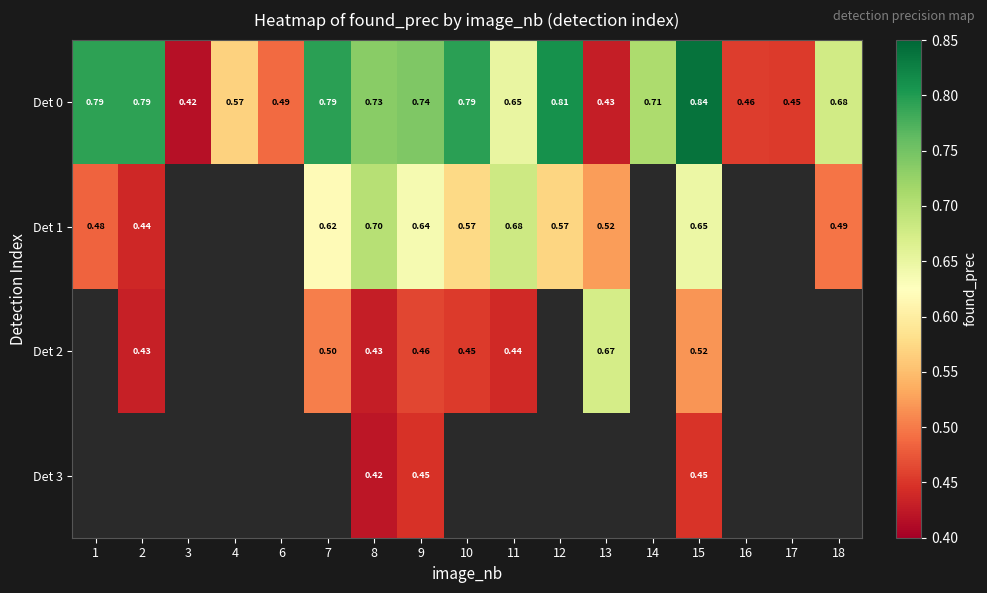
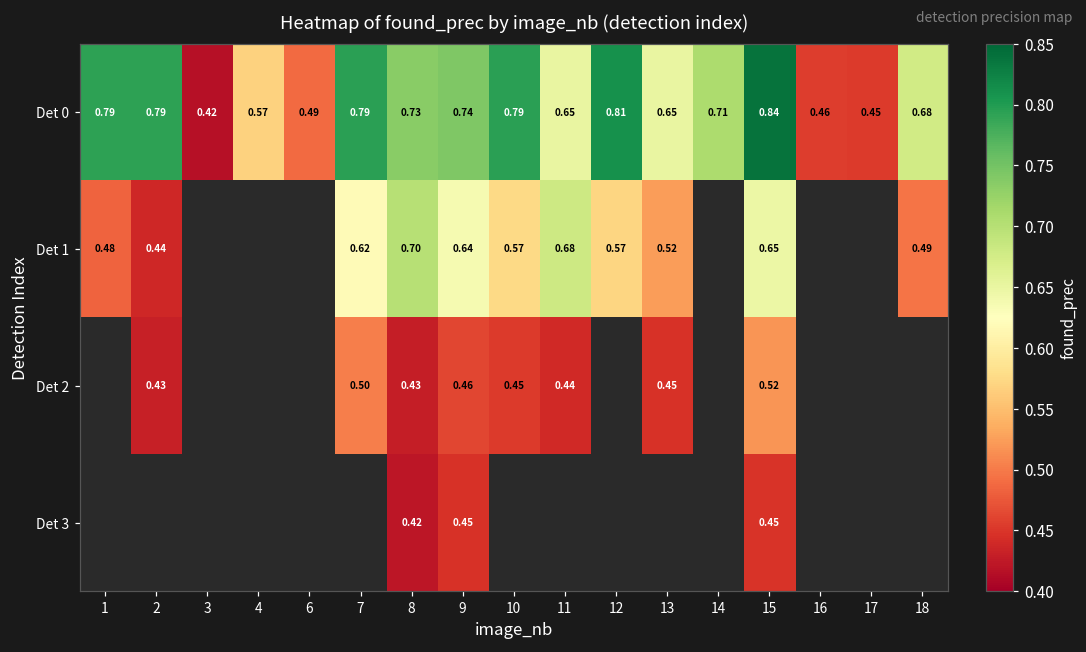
  {
    "Det 0": {
      "1": 0.79,
      "2": 0.79,
      "3": 0.42,
      "4": 0.57,
      "6": 0.49,
      "7": 0.79,
      "8": 0.73,
      "9": 0.74,
      "10": 0.79,
      "11": 0.65,
      "12": 0.81,
-     "13": 0.43,
+     "13": 0.65,
      "14": 0.71,
      "15": 0.84,
      "16": 0.46,
      "17": 0.45,
      "18": 0.68
    },
    "Det 1": {
      "1": 0.48,
      "2": 0.44,
      "7": 0.62,
      "8": 0.70,
      "9": 0.64,
      "10": 0.57,
      "11": 0.68,
      "12": 0.57,
      "13": 0.52,
      "15": 0.65,
      "18": 0.49
    },
    "Det 2": {
      "2": 0.43,
      "7": 0.50,
      "8": 0.43,
      "9": 0.46,
      "10": 0.45,
      "11": 0.44,
-     "13": 0.67,
+     "13": 0.45,
      "15": 0.52
    },
    "Det 3": {
      "8": 0.42,
      "9": 0.45,
      "15": 0.45
    }
  }
